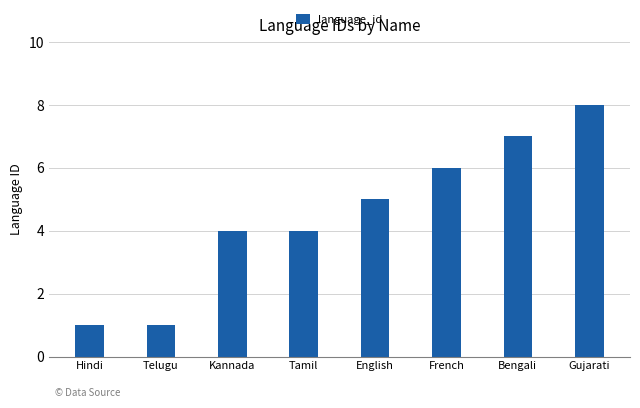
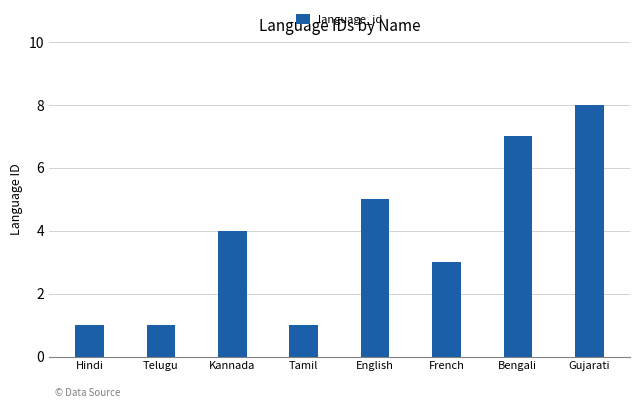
  {
    "Hindi": 1,
    "Telugu": 1,
    "Kannada": 4,
-   "Tamil": 4,
+   "Tamil": 1,
    "English": 5,
-   "French": 6,
+   "French": 3,
    "Bengali": 7,
    "Gujarati": 8
  }
